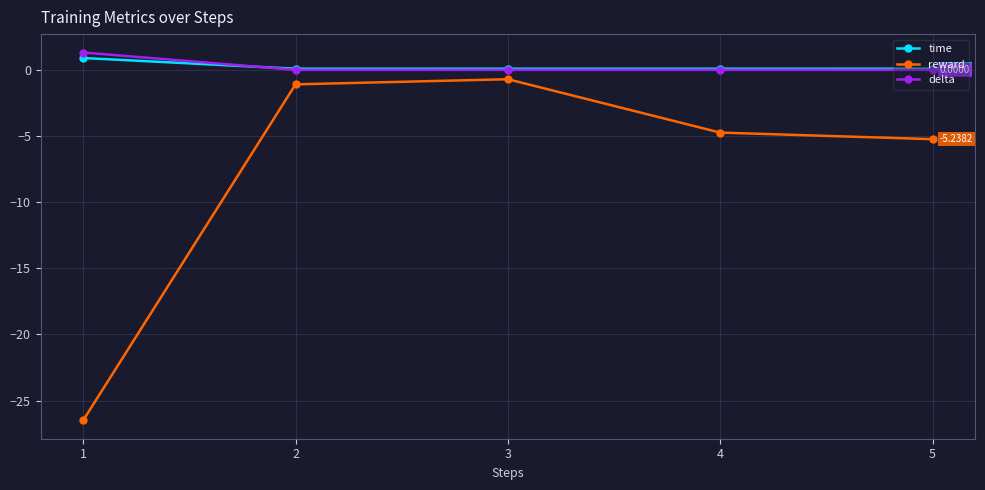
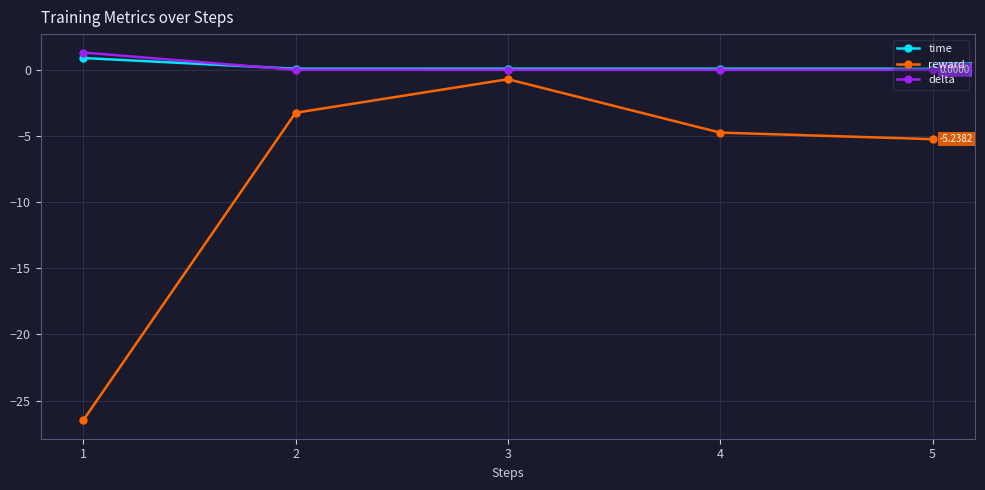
  {
    "time": {
      "1": 0.9
    },
    "reward": {
      "1": -26.5,
-     "2": -1.1,
+     "2": -3.2,
      "3": -0.7,
      "4": -4.7
    },
    "delta": {
      "1": 1.3
    }
  }
